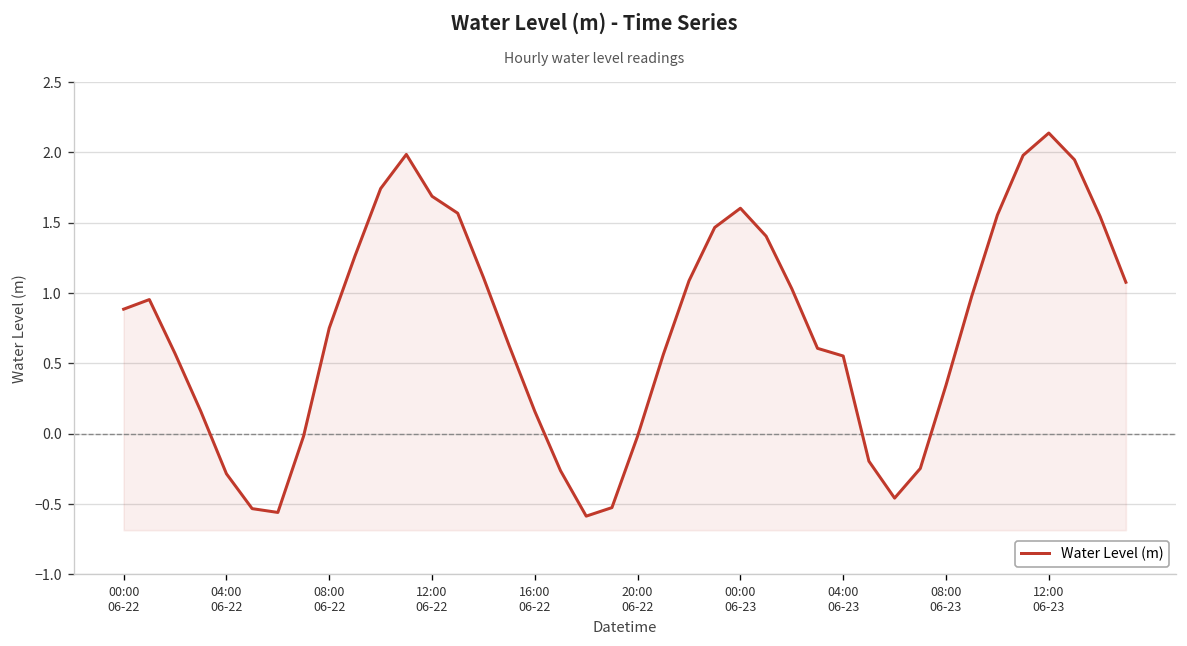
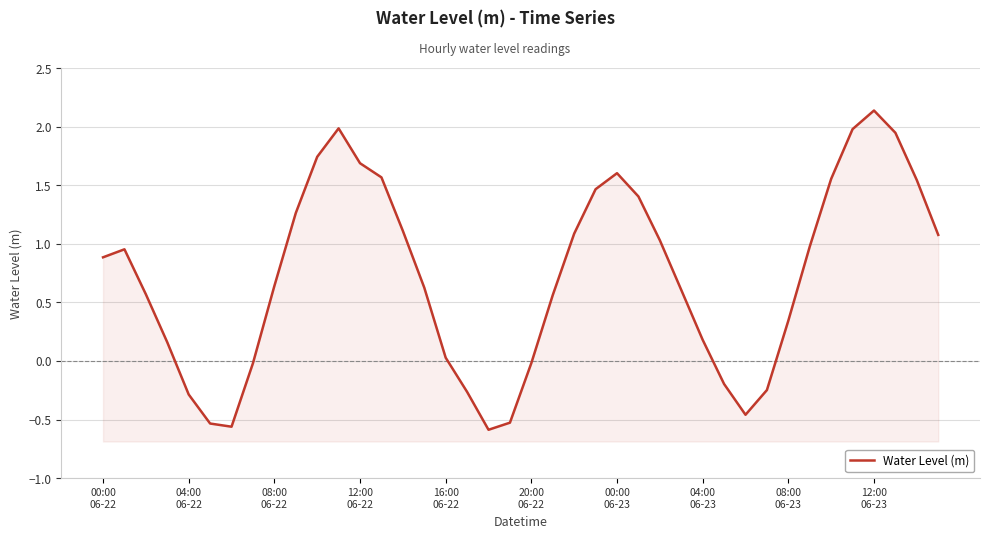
  {
    "00:00 06-22": 0.88,
    "04:00 06-22": -0.29,
-   "08:00 06-22": 0.75,
+   "08:00 06-22": 0.64,
    "12:00 06-22": 1.69,
-   "16:00 06-22": 0.16,
+   "16:00 06-22": 0.03,
    "20:00 06-22": -0.02,
    "00:00 06-23": 1.60,
-   "04:00 06-23": 0.55,
+   "04:00 06-23": 0.18,
    "08:00 06-23": 0.34,
    "12:00 06-23": 2.14
  }
